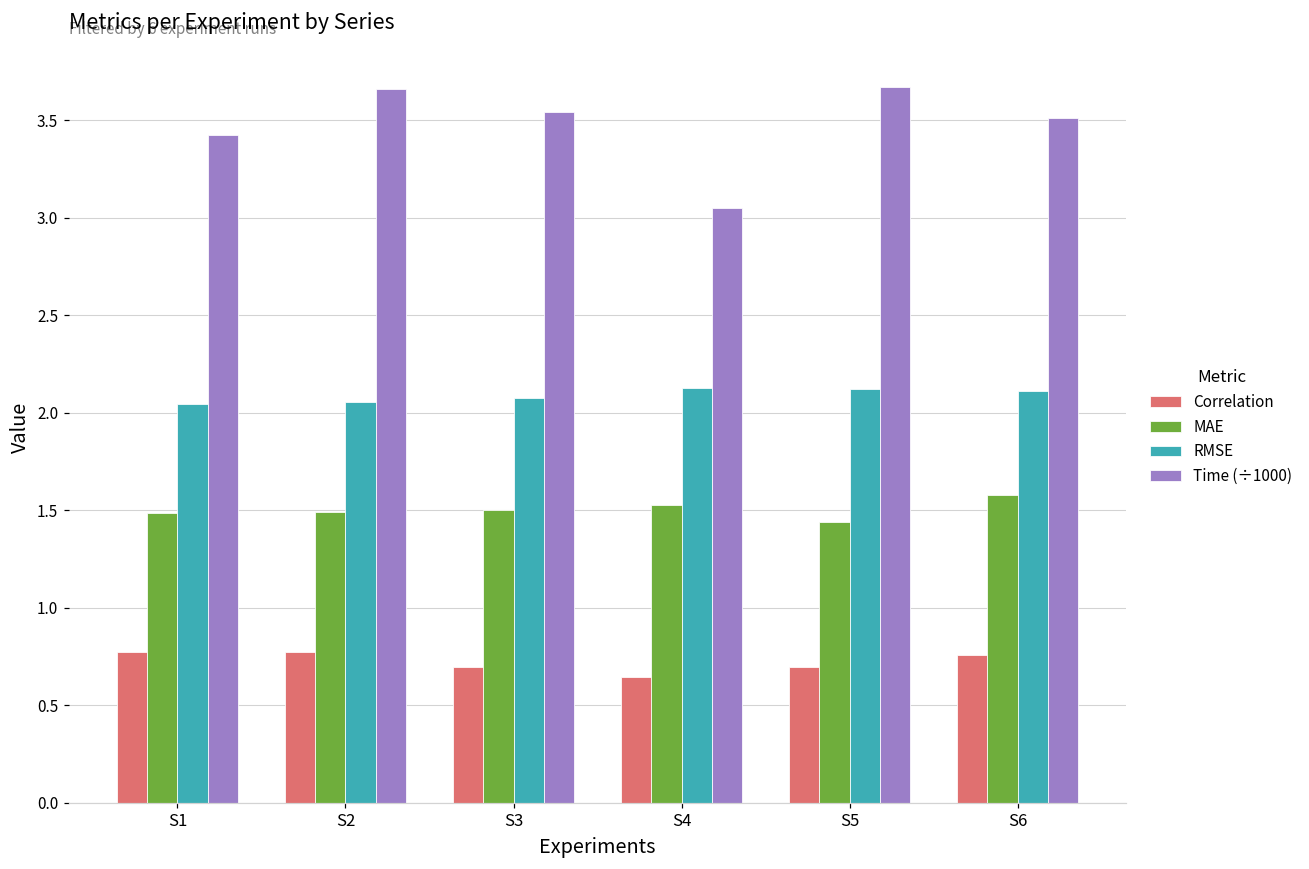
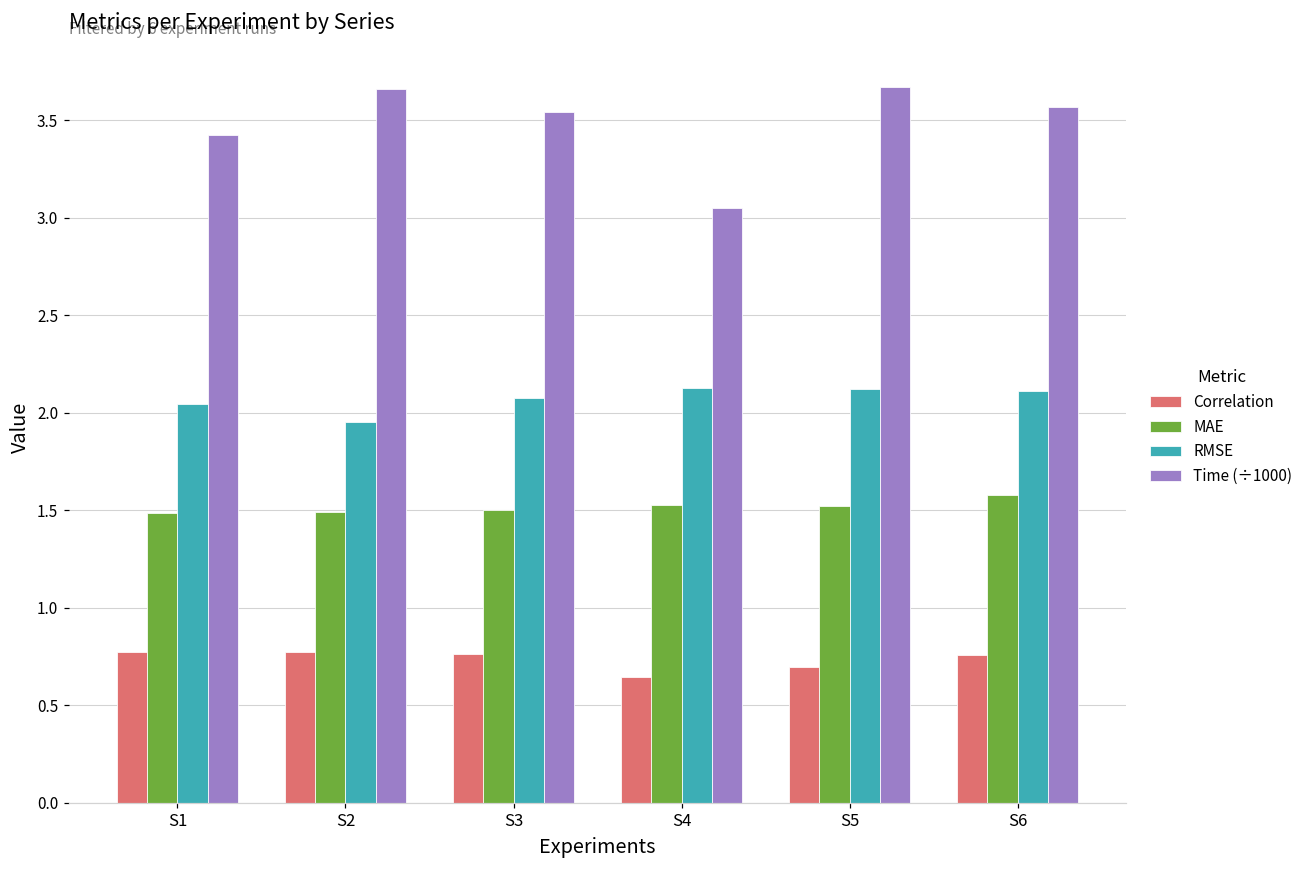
  {
    "Correlation": {
      "S1": 0.77,
      "S2": 0.77,
-     "S3": 0.70,
+     "S3": 0.76,
      "S4": 0.64,
      "S5": 0.69,
      "S6": 0.76
    },
    "MAE": {
      "S1": 1.48,
      "S2": 1.49,
      "S3": 1.50,
      "S4": 1.53,
-     "S5": 1.44,
+     "S5": 1.52,
      "S6": 1.58
    },
    "RMSE": {
      "S1": 2.04,
-     "S2": 2.06,
+     "S2": 1.95,
      "S3": 2.08,
      "S4": 2.12,
      "S5": 2.12,
      "S6": 2.11
    },
    "Time (÷1000)": {
      "S1": 3.42,
      "S2": 3.66,
      "S3": 3.54,
      "S4": 3.05,
      "S5": 3.67,
-     "S6": 3.51
+     "S6": 3.57
    }
  }
